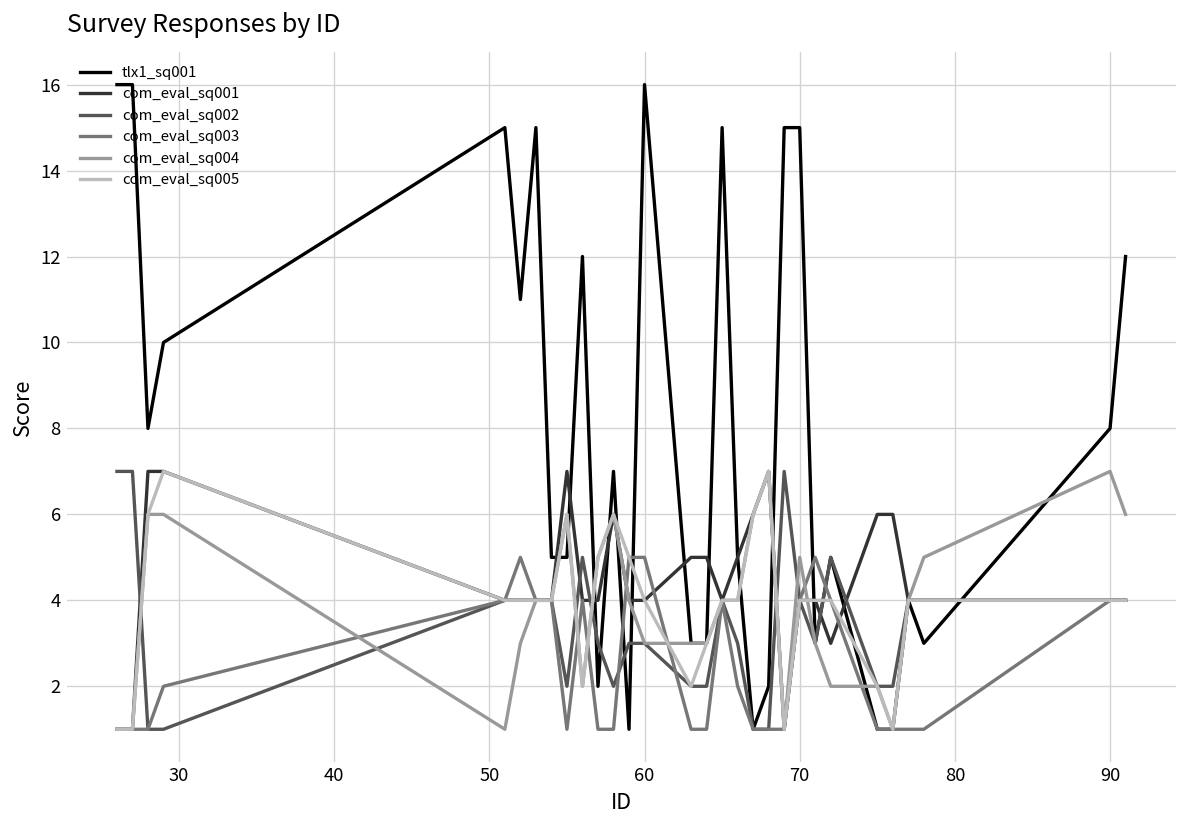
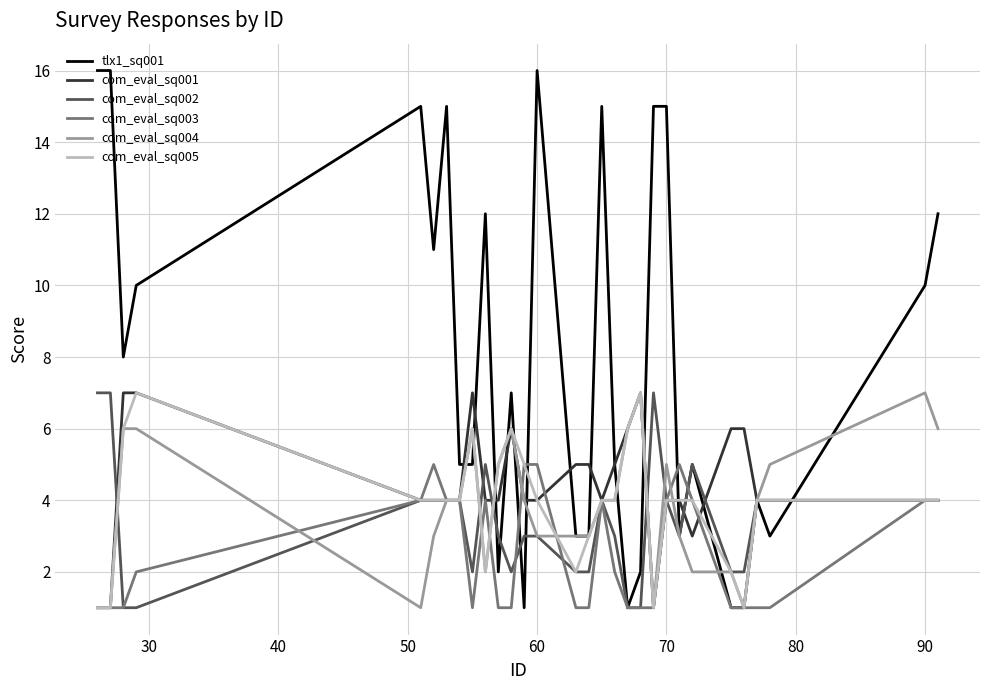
  {
    "tlx1_sq001": {
      "60": 16,
      "70": 15,
-     "90": 8
+     "90": 10
    }
  }
